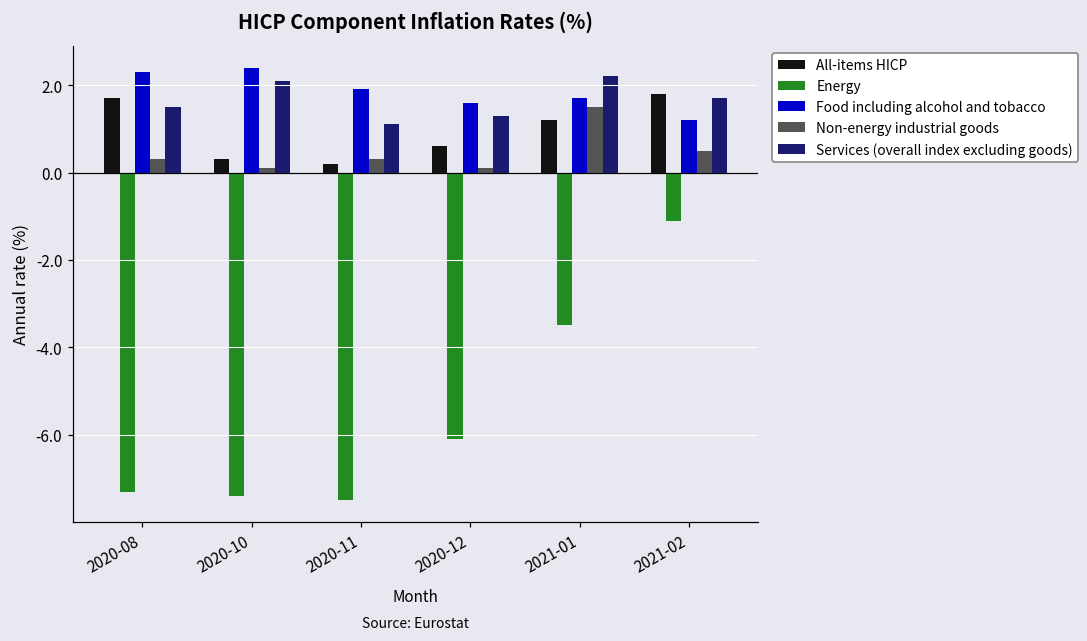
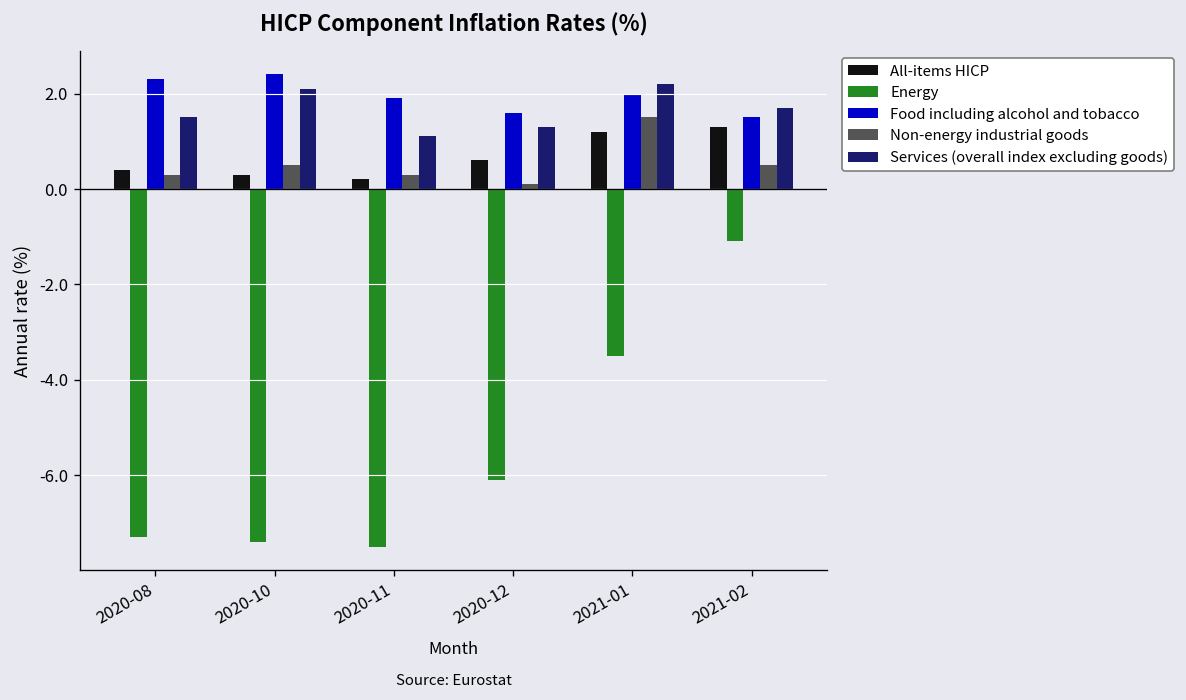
  {
    "All-items HICP": {
-     "2020-08": 1.7,
+     "2020-08": 0.4,
      "2020-10": 0.3,
      "2020-11": 0.2,
      "2020-12": 0.6,
      "2021-01": 1.2,
-     "2021-02": 1.8
+     "2021-02": 1.3
    },
    "Energy": {
      "2020-08": -7.3,
      "2020-10": -7.4,
      "2020-11": -7.5,
      "2020-12": -6.1,
      "2021-01": -3.5,
      "2021-02": -1.1
    },
    "Food including alcohol and tobacco": {
      "2020-08": 2.3,
      "2020-10": 2.4,
      "2020-11": 1.9,
      "2020-12": 1.6,
-     "2021-01": 1.7,
-     "2021-02": 1.2
+     "2021-01": 2.0,
+     "2021-02": 1.5
    },
    "Non-energy industrial goods": {
      "2020-08": 0.3,
-     "2020-10": 0.1,
+     "2020-10": 0.5,
      "2020-11": 0.3,
      "2020-12": 0.1,
      "2021-01": 1.5,
      "2021-02": 0.5
    },
    "Services (overall index excluding goods)": {
      "2020-08": 1.5,
      "2020-10": 2.1,
      "2020-11": 1.1,
      "2020-12": 1.3,
      "2021-01": 2.2,
      "2021-02": 1.7
    }
  }
